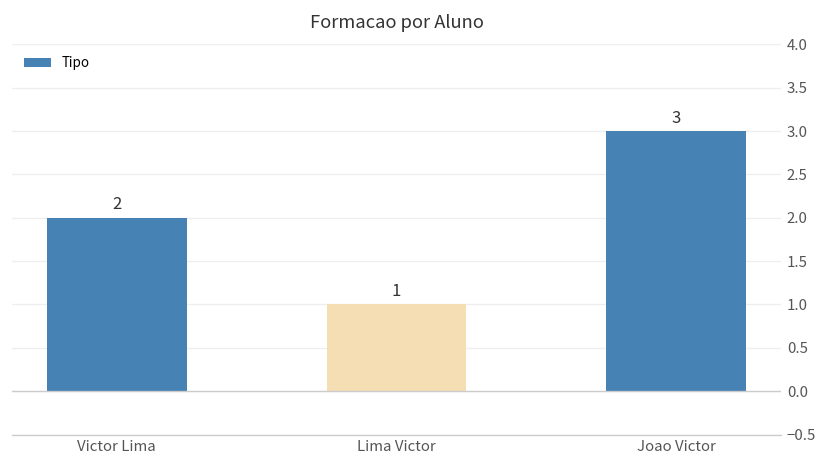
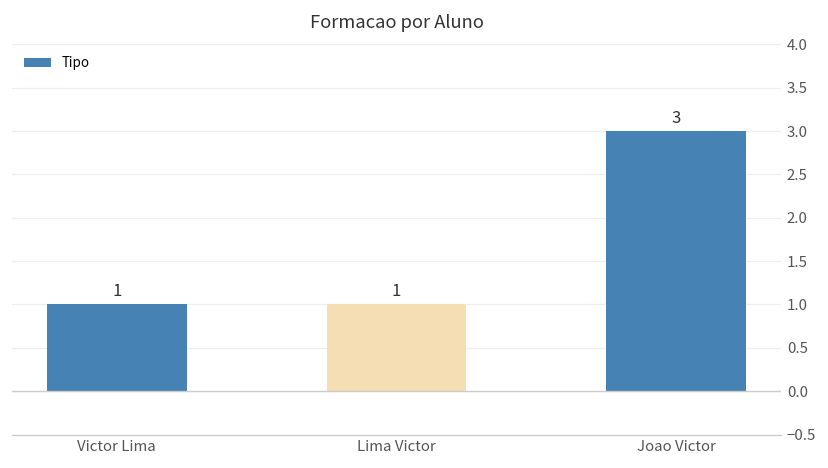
  {
-   "Victor Lima": 2,
+   "Victor Lima": 1,
    "Lima Victor": 1,
    "Joao Victor": 3
  }
